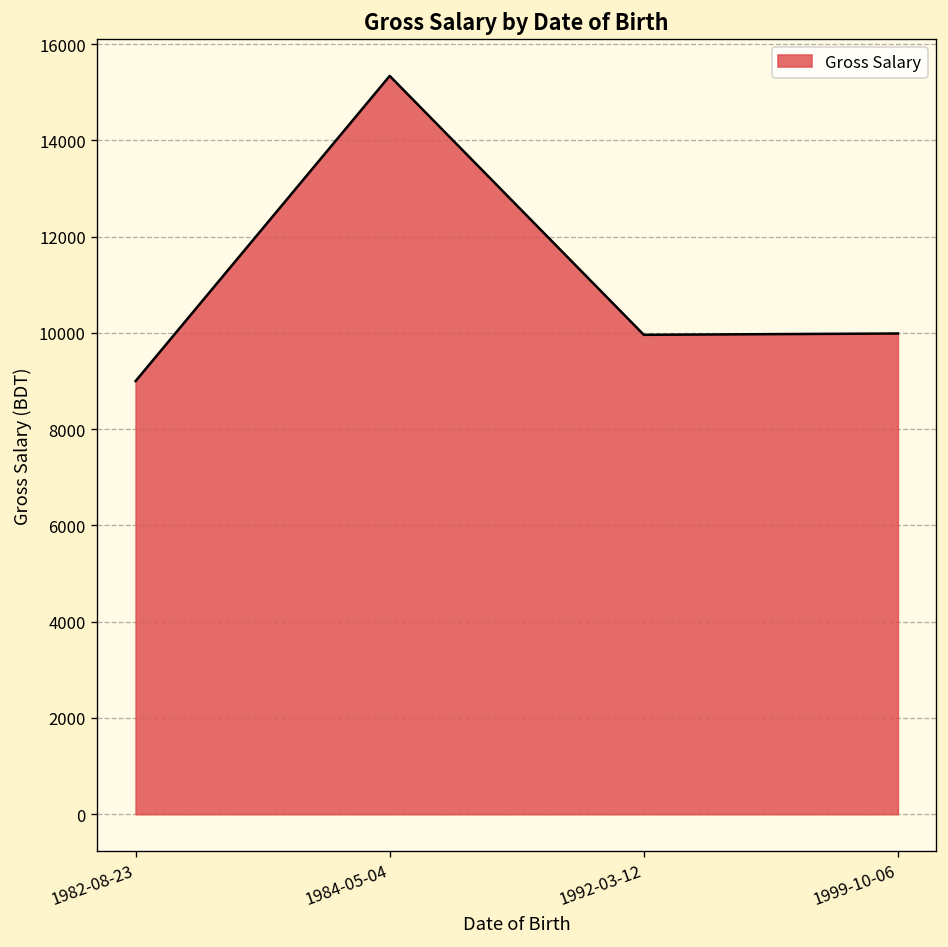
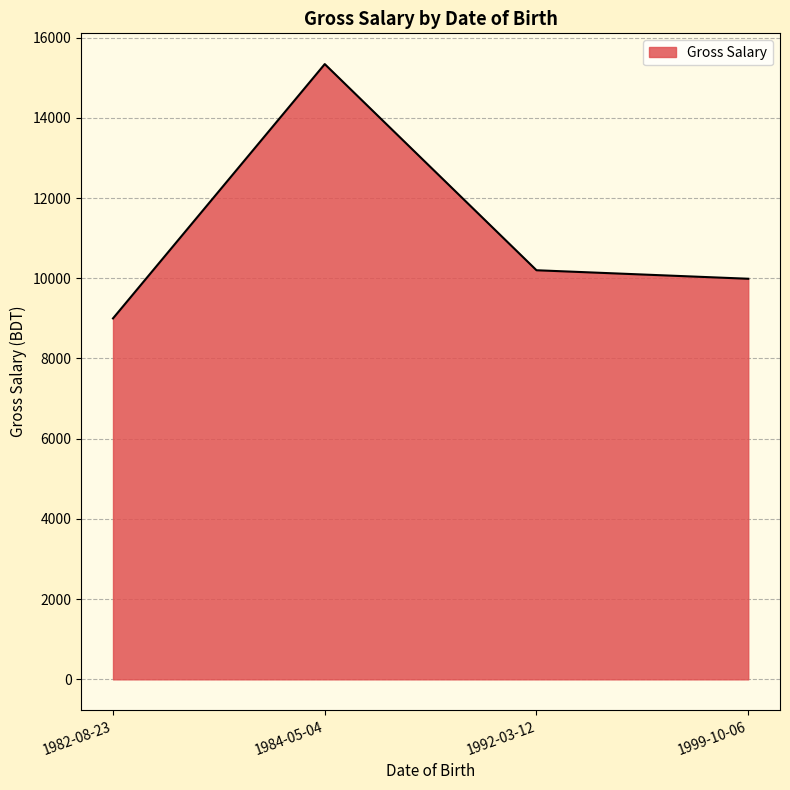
  {
    "1982-08-23": 9000,
    "1984-05-04": 15300,
-   "1992-03-12": 10000,
+   "1992-03-12": 10200,
    "1999-10-06": 10000
  }
